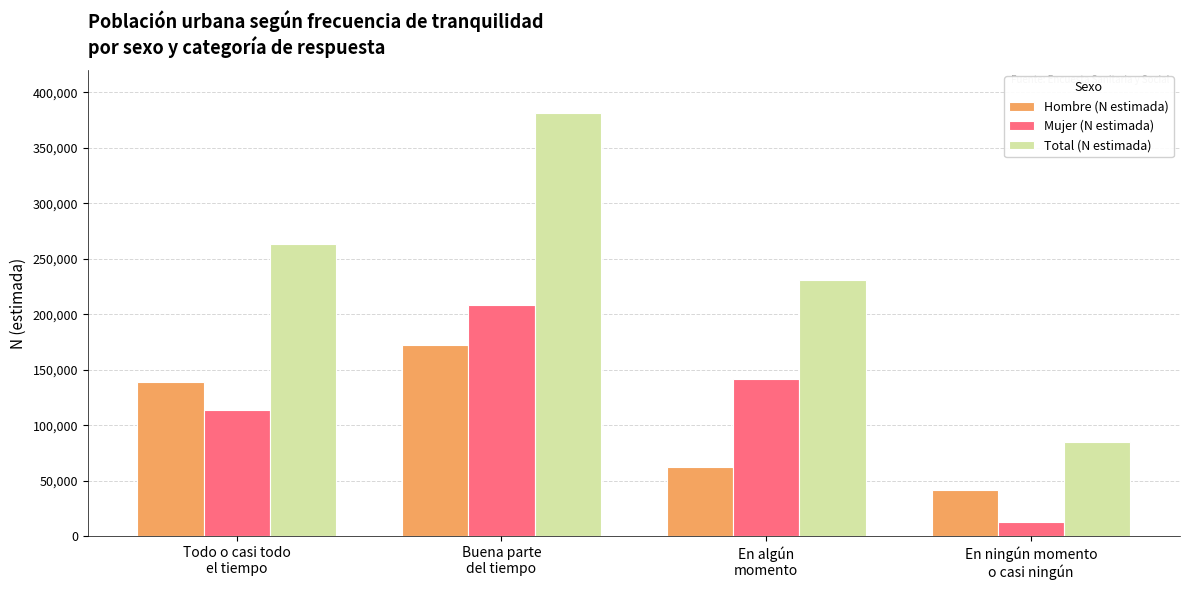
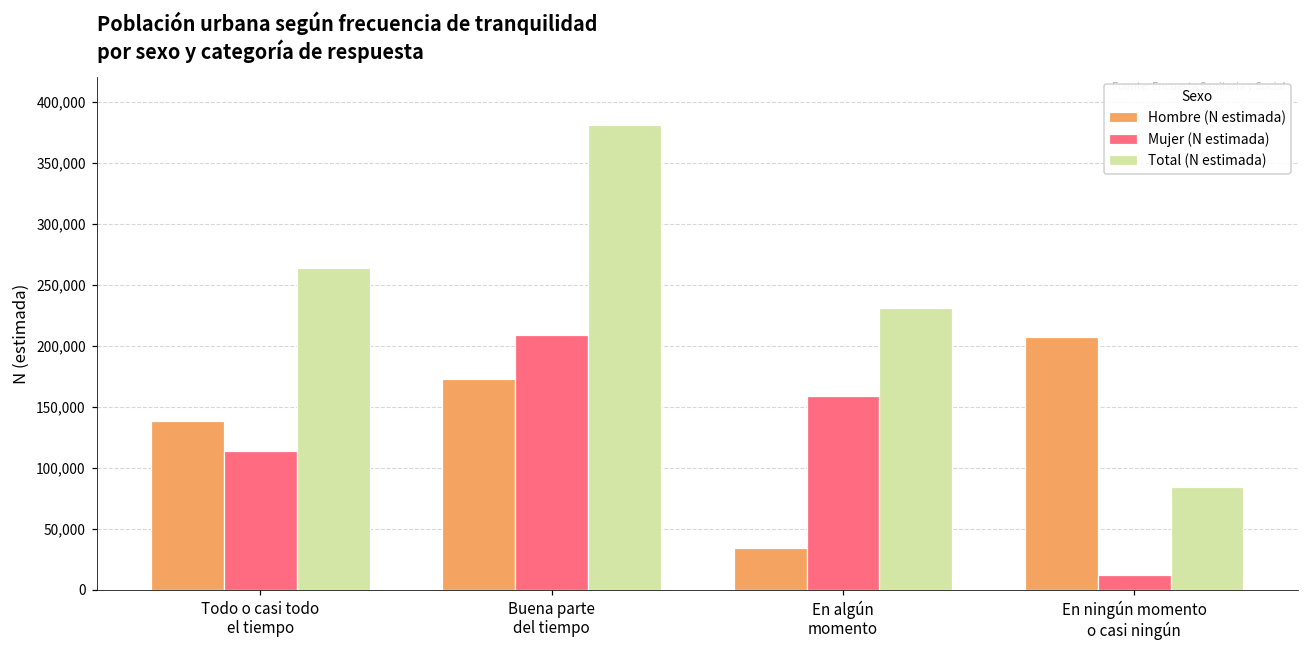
  {
    "Hombre (N estimada)": {
      "Todo o casi todo el tiempo": "139,000",
      "Buena parte del tiempo": "173,000",
-     "En algún momento": "63,000",
-     "En ningún momento o casi ningún": "41,000"
+     "En algún momento": "34,000",
+     "En ningún momento o casi ningún": "207,000"
    },
    "Mujer (N estimada)": {
      "Todo o casi todo el tiempo": "113,000",
      "Buena parte del tiempo": "208,000",
-     "En algún momento": "142,000",
+     "En algún momento": "159,000",
      "En ningún momento o casi ningún": "12,000"
    },
    "Total (N estimada)": {
      "Todo o casi todo el tiempo": "263,000",
      "Buena parte del tiempo": "381,000",
      "En algún momento": "231,000",
      "En ningún momento o casi ningún": "85,000"
    }
  }
